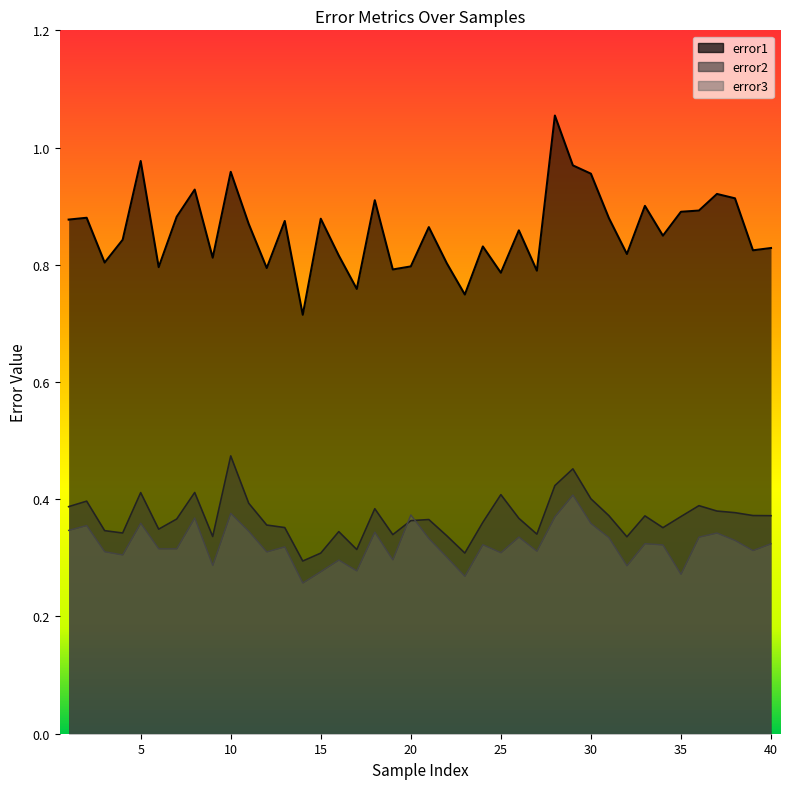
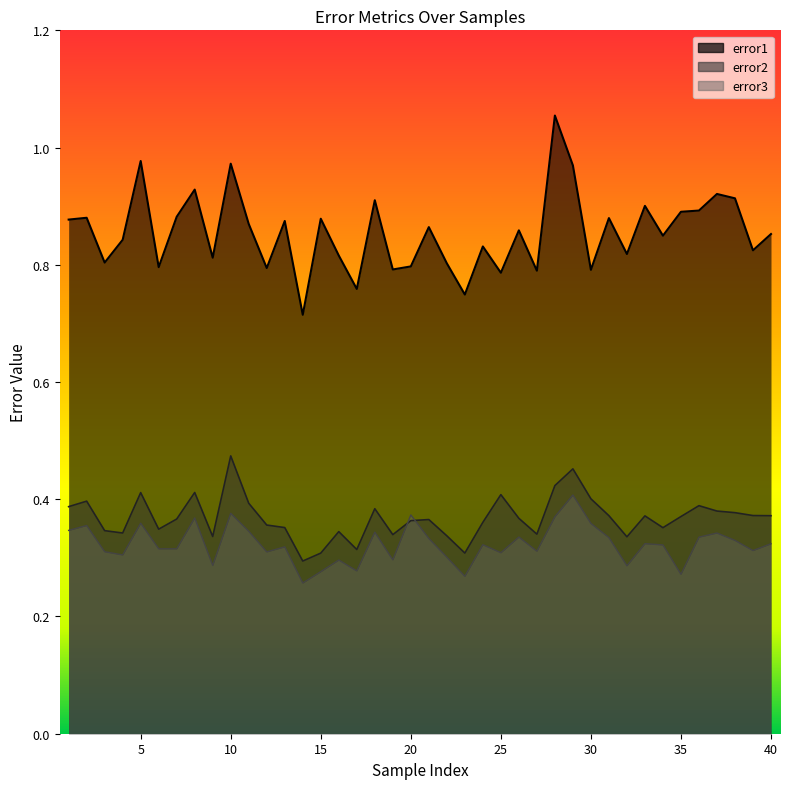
  {
    "error1": {
      "5": 0.98,
-     "10": 0.96,
+     "10": 0.97,
      "15": 0.88,
      "20": 0.80,
      "25": 0.79,
-     "30": 0.96,
+     "30": 0.79,
      "35": 0.89,
-     "40": 0.83
+     "40": 0.85
    },
    "error2": {
      "5": 0.41,
      "10": 0.47,
      "15": 0.31,
      "20": 0.36,
      "25": 0.41,
      "30": 0.40,
      "35": 0.37,
      "40": 0.37
    },
    "error3": {
      "5": 0.36,
      "10": 0.38,
      "15": 0.28,
      "20": 0.37,
      "25": 0.31,
      "30": 0.36,
      "35": 0.27,
      "40": 0.32
    }
  }
